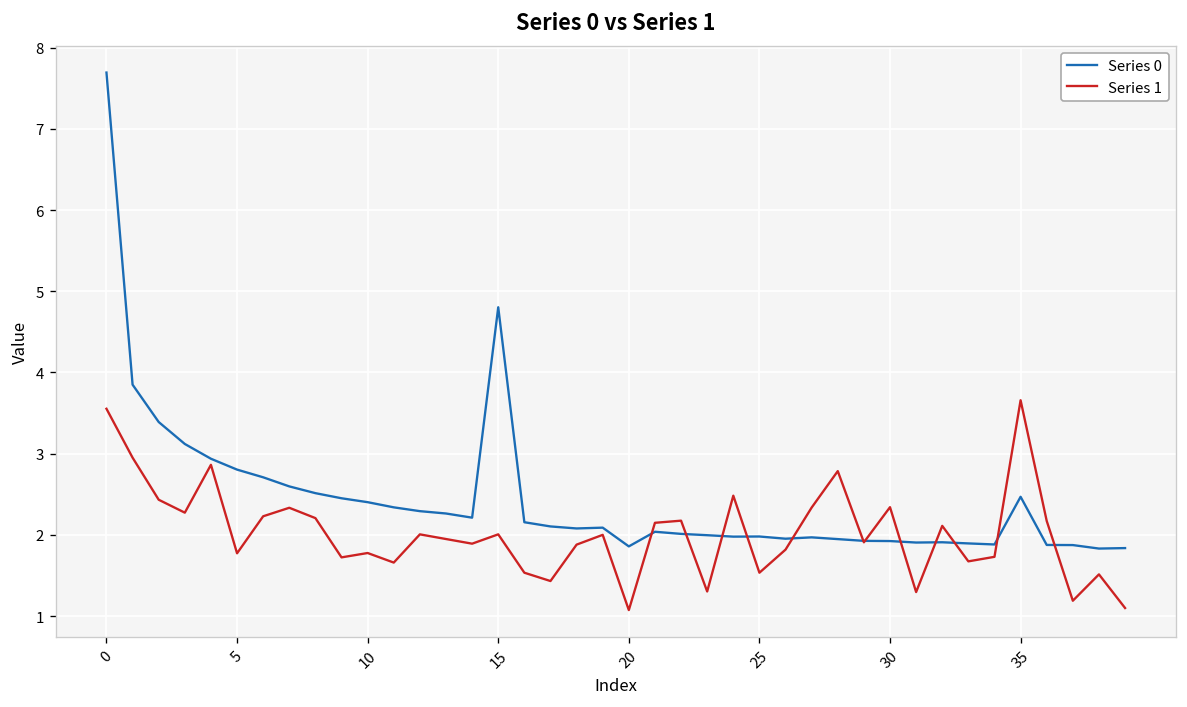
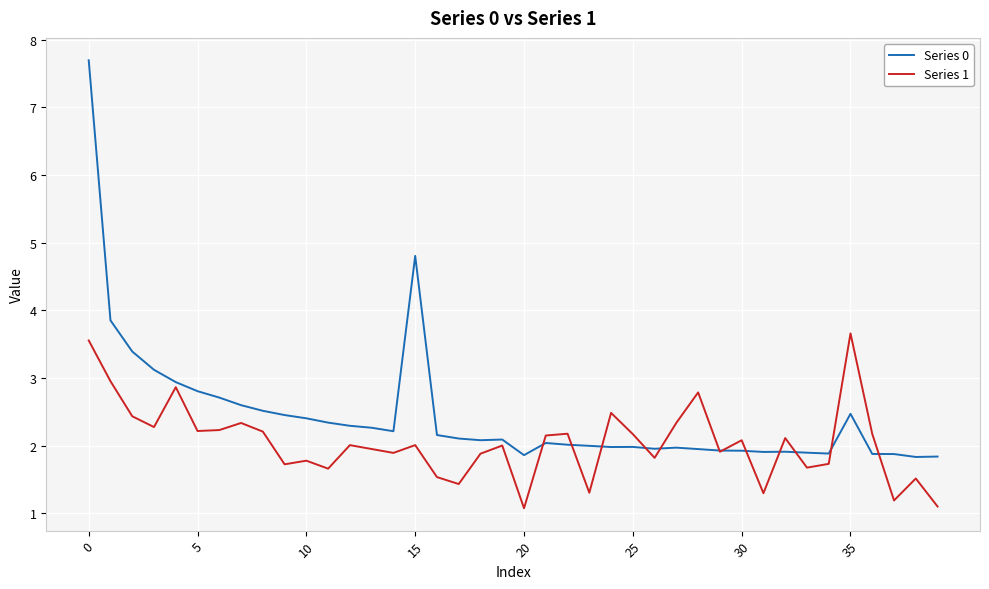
  {
    "Series 0": {
      "0": 7.7,
      "5": 2.8,
      "10": 2.4,
      "15": 4.8,
      "20": 1.9,
      "25": 2.0,
      "30": 1.9,
      "35": 2.5
    },
    "Series 1": {
      "0": 3.6,
-     "5": 1.8,
+     "5": 2.2,
      "10": 1.8,
      "15": 2.0,
      "20": 1.1,
-     "25": 1.5,
-     "30": 2.3,
+     "25": 2.2,
+     "30": 2.1,
      "35": 3.7
    }
  }
